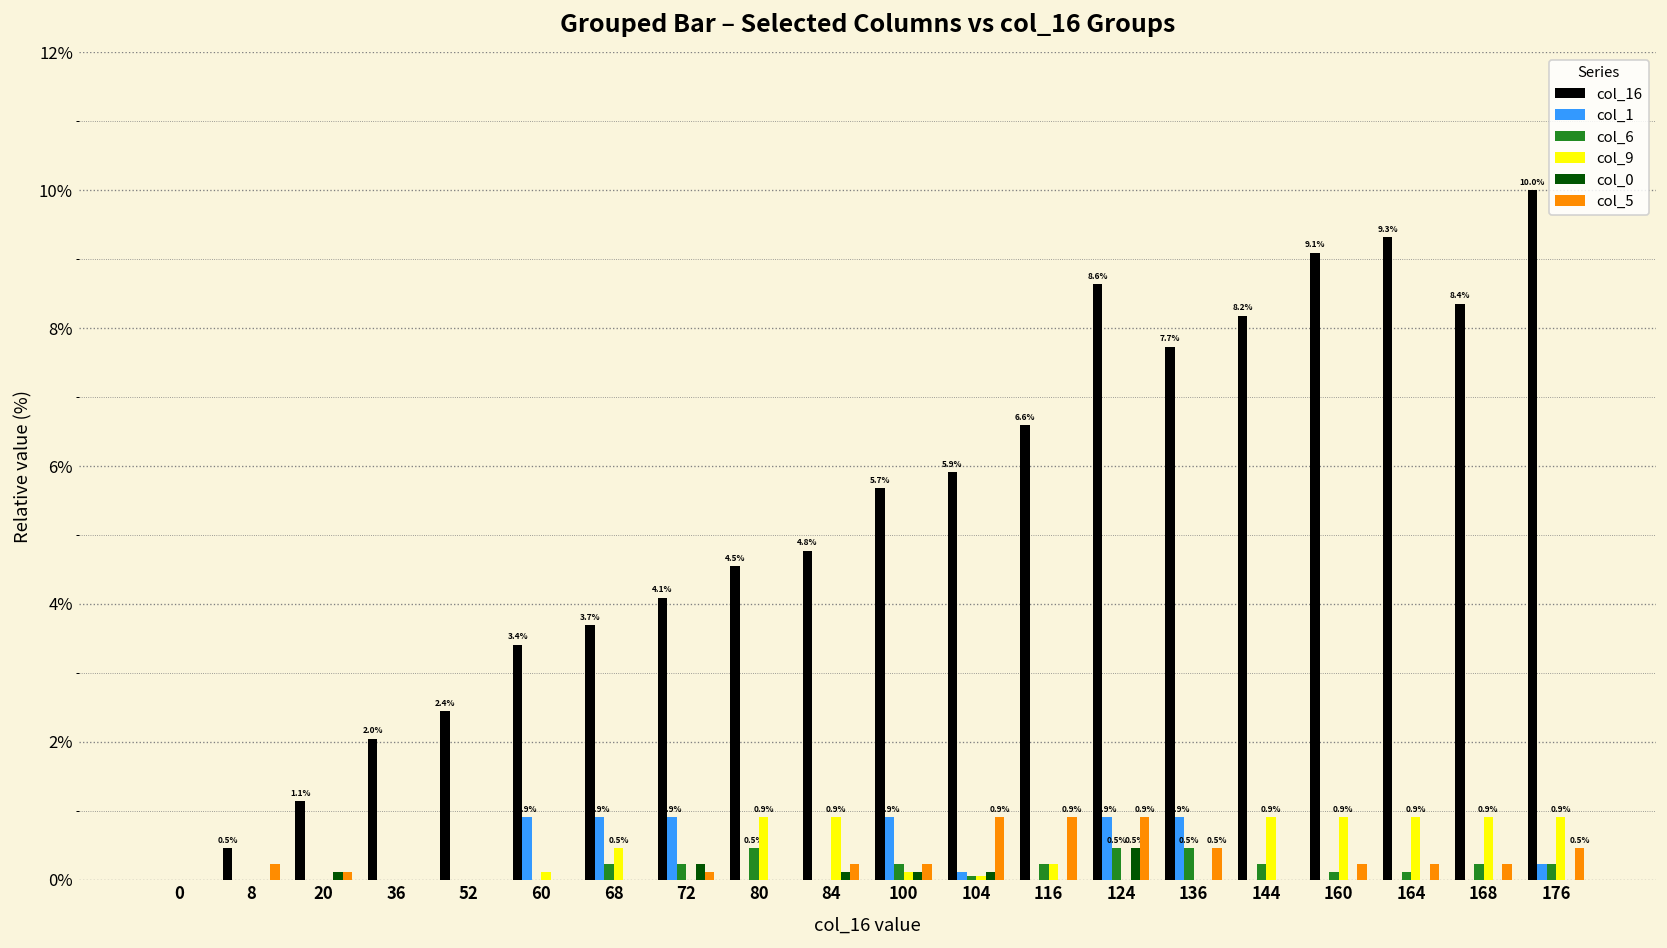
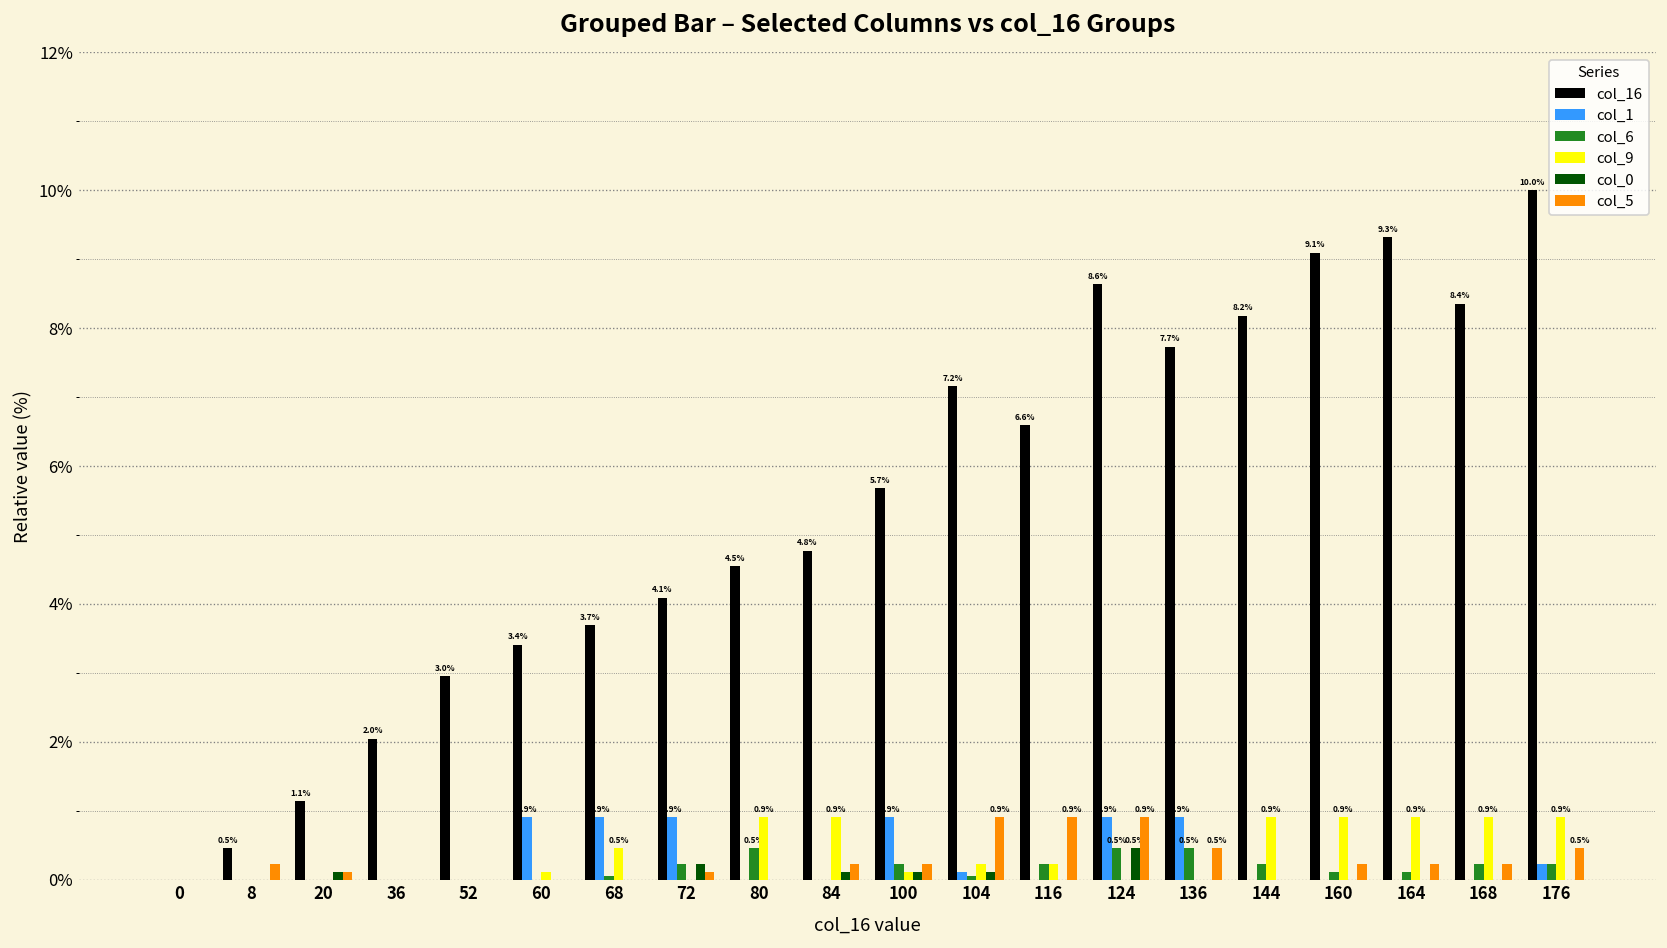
  {
    "col_16": {
      "8": "0.5%",
      "20": "1.1%",
      "36": "2.0%",
-     "52": "2.4%",
+     "52": "3.0%",
      "60": "3.4%",
      "68": "3.7%",
      "72": "4.1%",
      "80": "4.5%",
      "84": "4.8%",
      "100": "5.7%",
-     "104": "5.9%",
+     "104": "7.2%",
      "116": "6.6%",
      "124": "8.6%",
      "136": "7.7%",
      "144": "8.2%",
      "160": "9.1%",
      "164": "9.3%",
      "168": "8.4%",
      "176": "10.0%"
    },
    "col_1": {
      "60": "0.9%",
      "68": "0.9%",
      "72": "0.9%",
      "100": "0.9%",
      "124": "0.9%",
      "136": "0.9%"
    },
    "col_6": {
      "0": "0.0%",
      "8": "0.0%",
      "20": "0.0%",
      "36": "0.0%",
      "52": "0.0%",
      "60": "0.0%",
-     "68": "0.2%",
+     "68": "0.1%",
      "72": "0.2%",
      "84": "0.0%",
      "100": "0.2%",
      "104": "0.1%",
      "116": "0.2%",
      "144": "0.2%",
      "160": "0.1%",
      "164": "0.1%",
      "168": "0.2%",
      "176": "0.2%"
    },
    "col_9": {
      "0": "0.0%",
      "8": "0.0%",
      "20": "0.0%",
      "36": "0.0%",
      "52": "0.0%",
      "60": "0.1%",
      "72": "0.0%",
      "100": "0.1%",
-     "104": "0.1%",
+     "104": "0.2%",
      "116": "0.2%",
      "124": "0.0%",
      "136": "0.0%"
    },
    "col_0": {
      "124": "0.5%"
    },
    "col_5": {
      "104": "0.9%",
      "116": "0.9%",
      "124": "0.9%",
      "136": "0.5%",
      "176": "0.5%"
    }
  }
